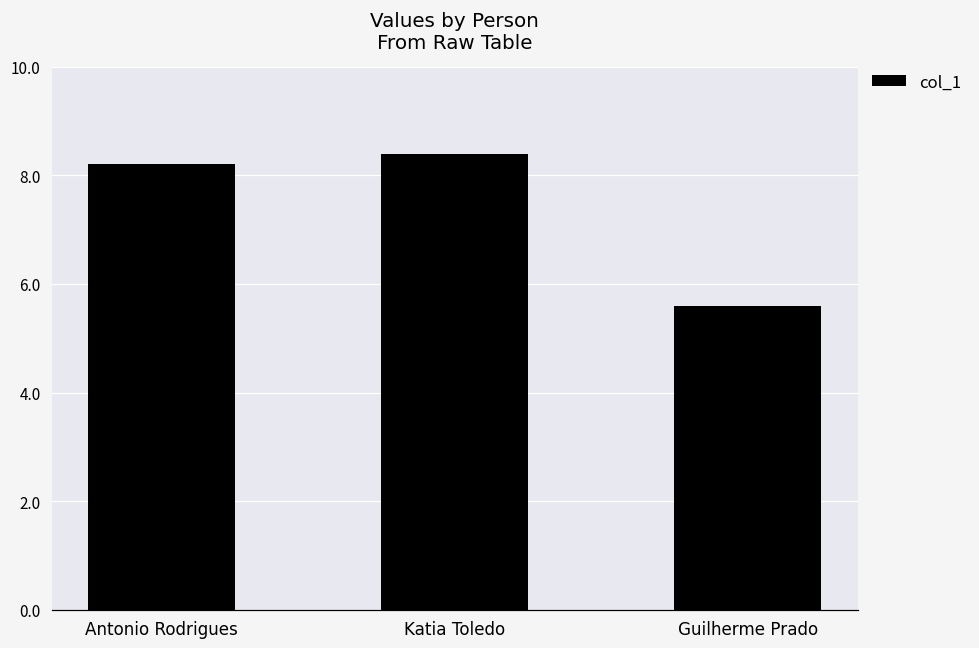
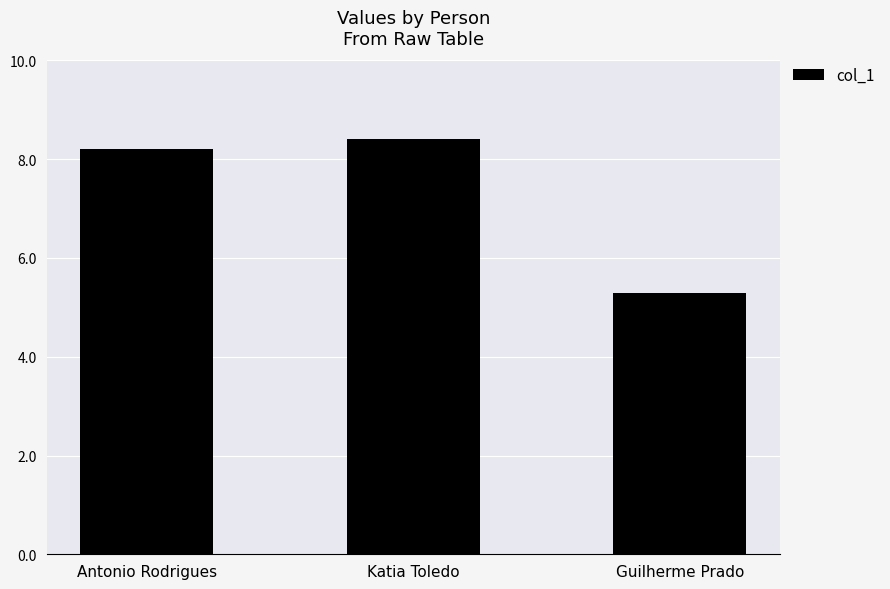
  {
    "Antonio Rodrigues": 8.2,
    "Katia Toledo": 8.4,
-   "Guilherme Prado": 5.6
+   "Guilherme Prado": 5.3
  }
